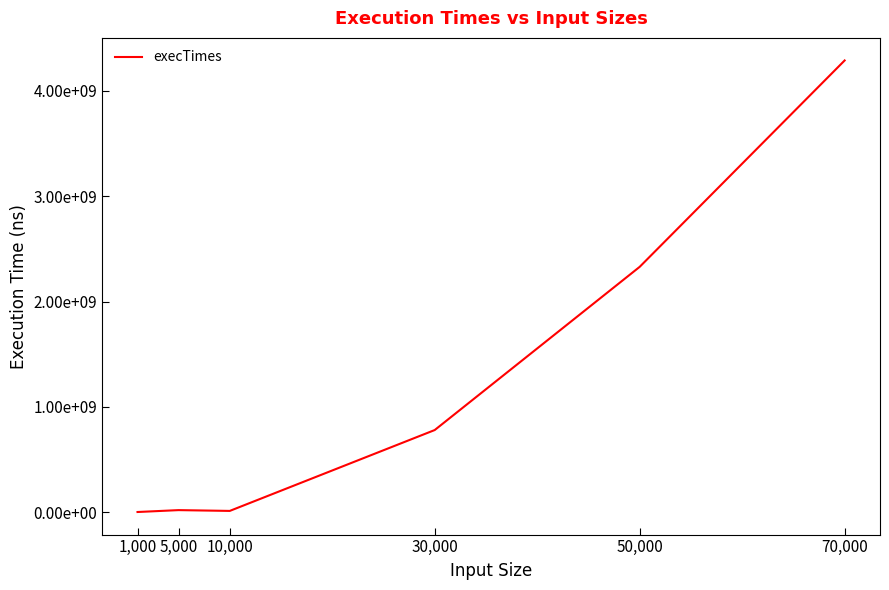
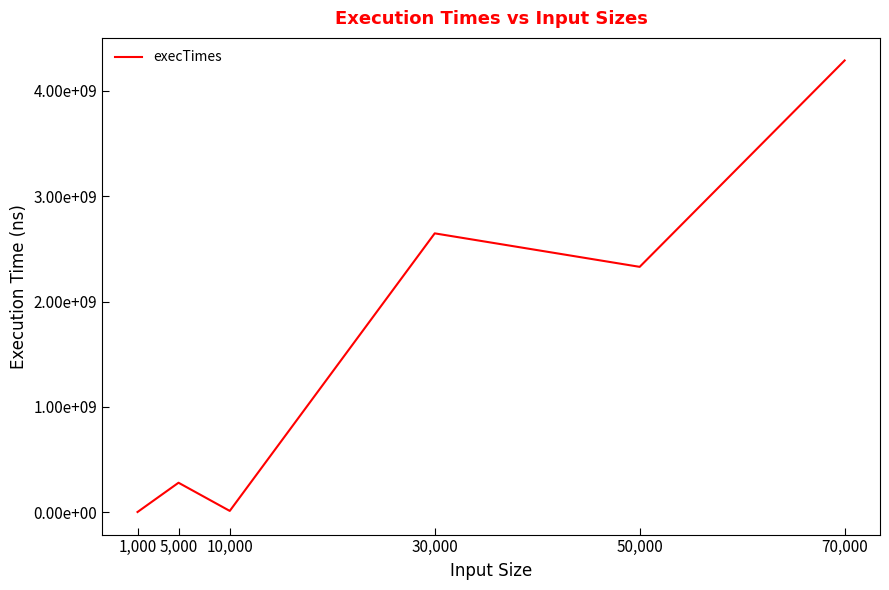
  {
    "1,000": 0,
-   "5,000": 20000000,
+   "5,000": 280000000,
    "10,000": 10000000,
-   "30,000": 780000000,
+   "30,000": 2650000000,
    "50,000": 2330000000,
    "70,000": 4290000000
  }
